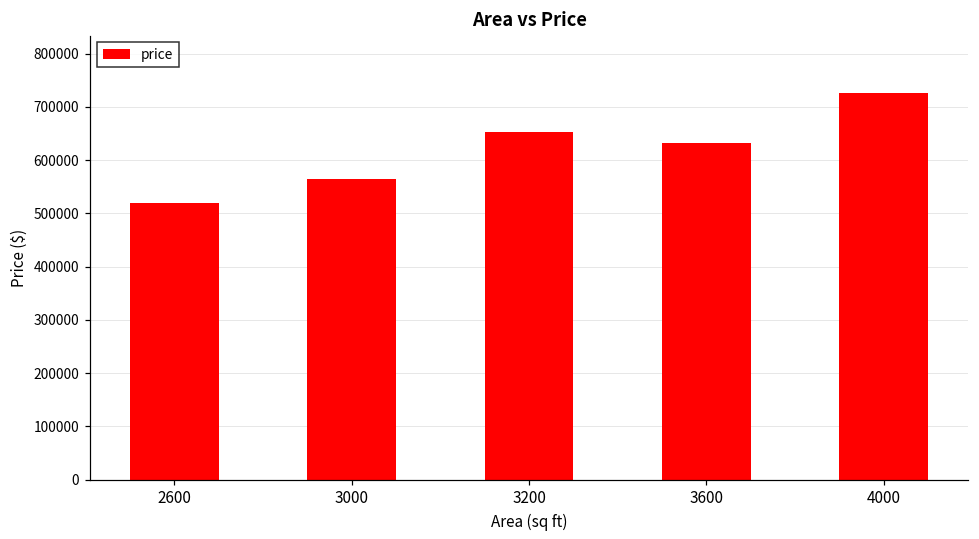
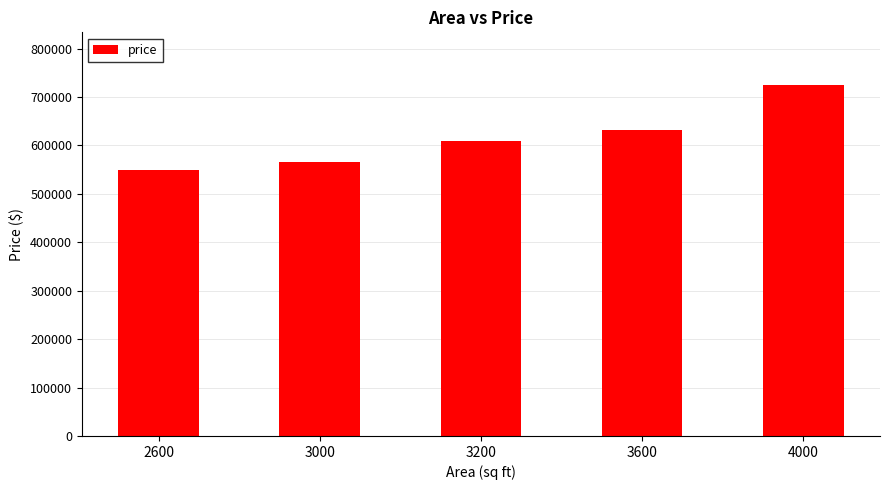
  {
-   "2600": 520000,
+   "2600": 550000,
    "3000": 570000,
-   "3200": 650000,
+   "3200": 610000,
    "3600": 630000,
    "4000": 730000
  }
